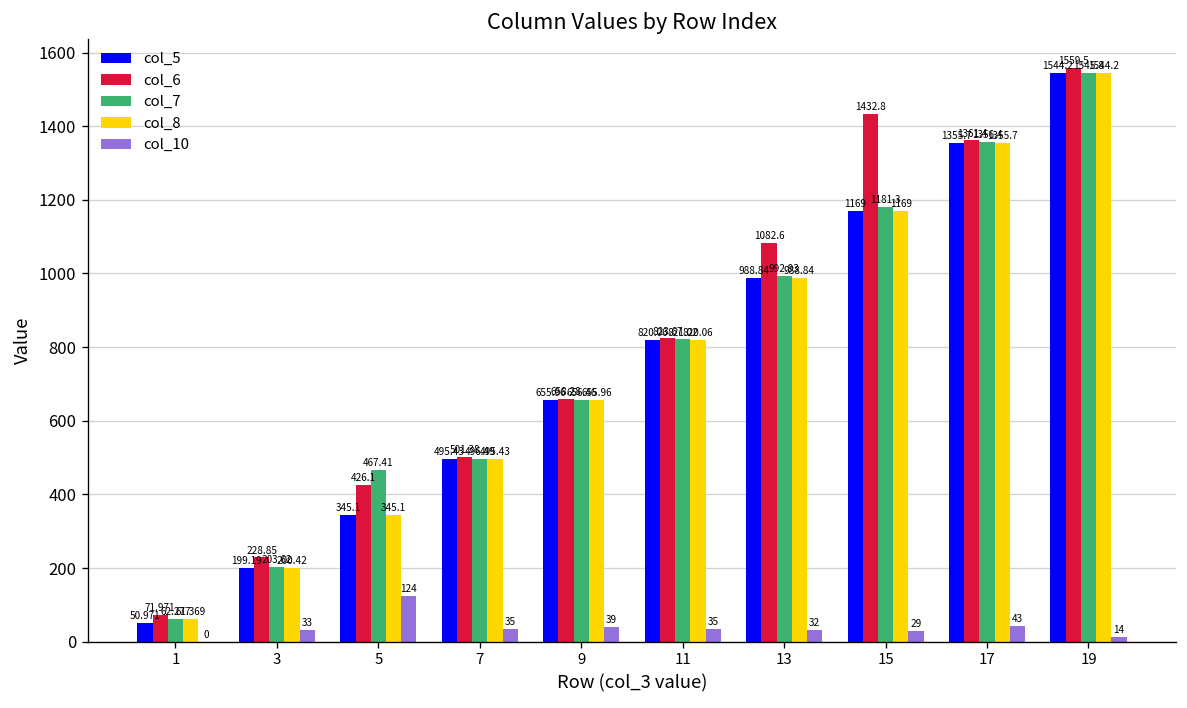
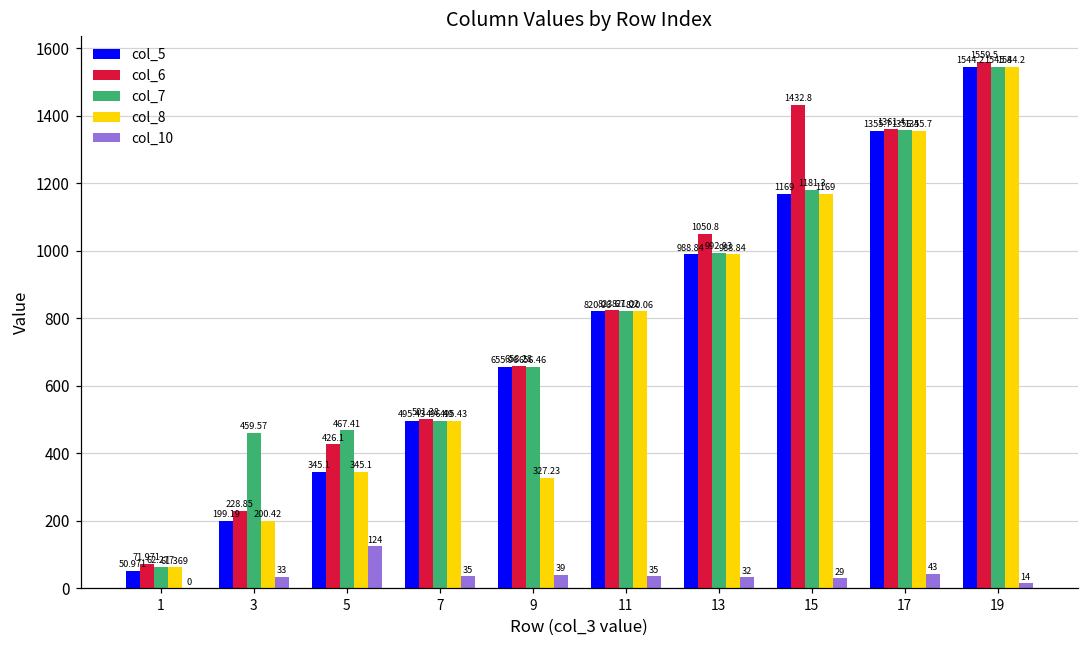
  {
    "col_5": {
      "1": 50.971,
      "3": 199.19,
      "5": 345.1,
      "13": 988.84,
      "15": 1169
    },
    "col_6": {
      "3": 228.85,
      "5": 426.1,
-     "13": 1082.6,
+     "13": 1050.8,
      "15": 1432.8
    },
    "col_7": {
-     "3": 203.62,
+     "3": 459.57,
      "5": 467.41
    },
    "col_8": {
      "5": 345.1,
-     "9": 655.96
+     "9": 327.23
    },
    "col_10": {
      "1": 0,
      "3": 33,
      "5": 124,
      "7": 35,
      "9": 39,
      "11": 35,
      "13": 32,
      "15": 29,
      "17": 43,
      "19": 14
    }
  }
